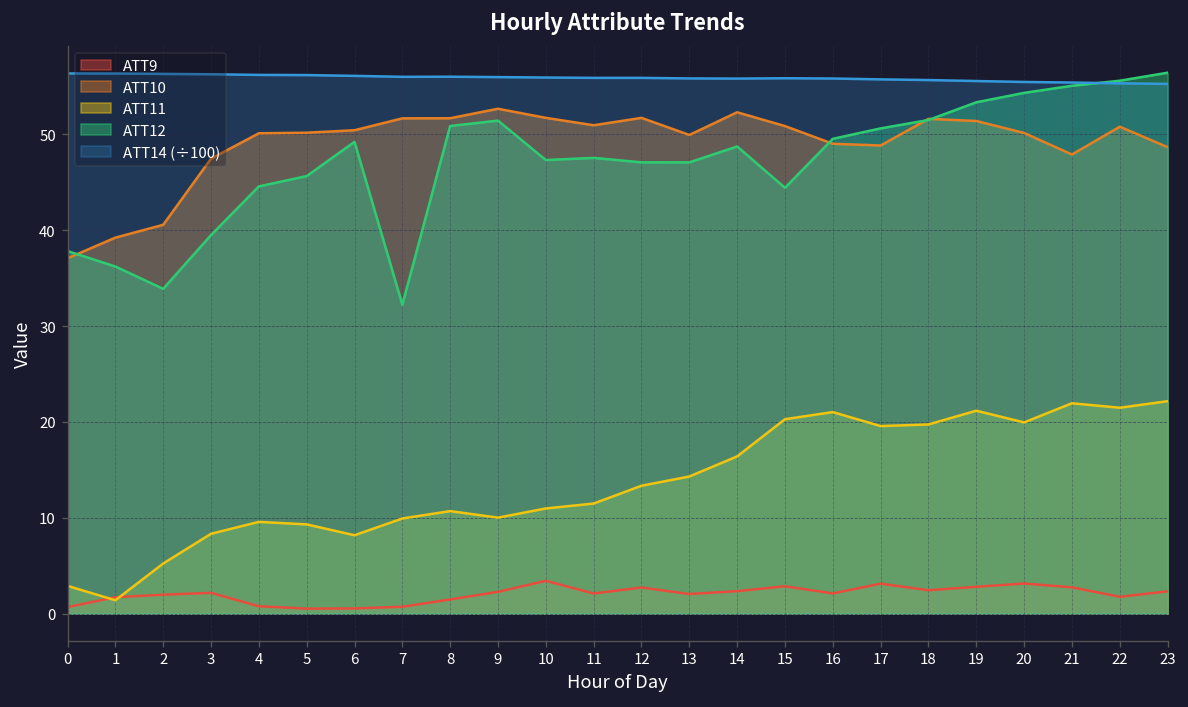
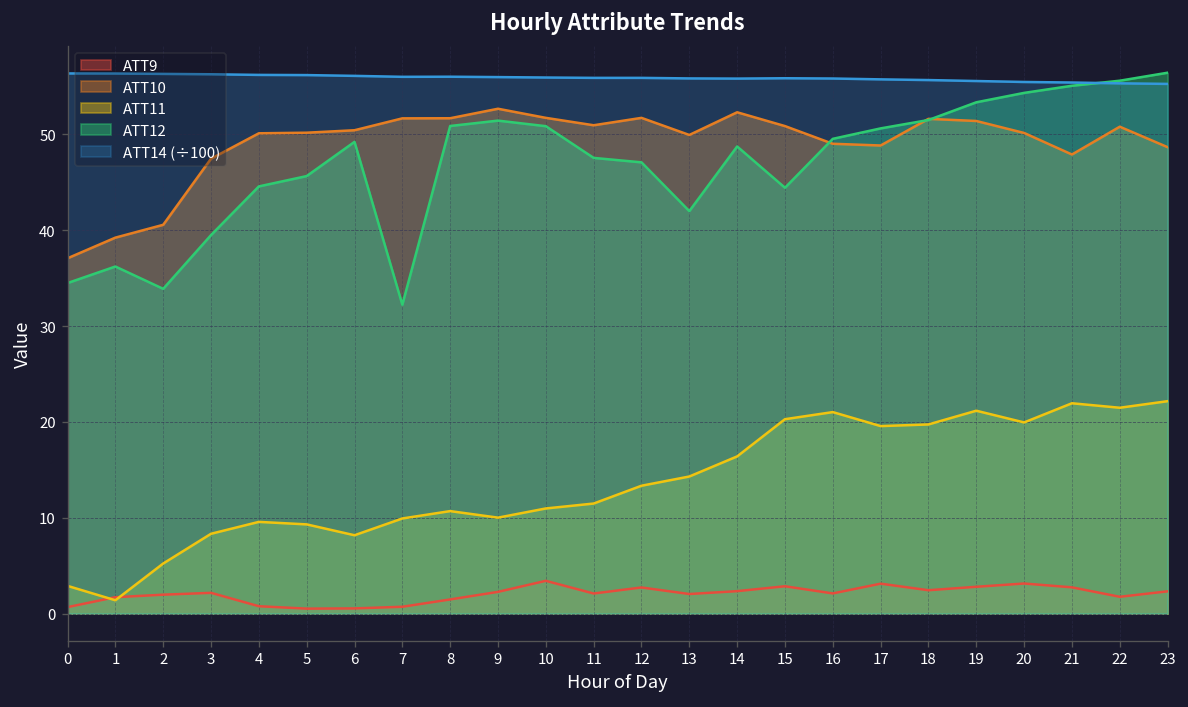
  {
    "ATT12": {
-     "0": 38,
+     "0": 34,
      "1": 36,
      "2": 34,
      "3": 39,
      "4": 45,
      "5": 46,
      "6": 49,
      "7": 32,
      "8": 51,
      "9": 51,
-     "10": 47,
+     "10": 51,
      "11": 48,
      "12": 47,
-     "13": 47,
+     "13": 42,
      "14": 49,
      "15": 44,
      "16": 50,
      "17": 51,
      "19": 53,
      "20": 54,
      "21": 55,
      "23": 56
    },
    "ATT14 (÷100)": {
      "0": 56,
      "4": 56,
      "5": 56,
      "6": 56,
      "7": 56,
      "8": 56,
      "9": 56,
      "10": 56,
      "11": 56,
      "12": 56,
      "13": 56,
      "14": 56,
      "15": 56,
      "16": 56,
      "17": 56,
      "18": 56,
      "19": 56,
      "20": 55,
      "21": 55,
      "23": 55
    }
  }
